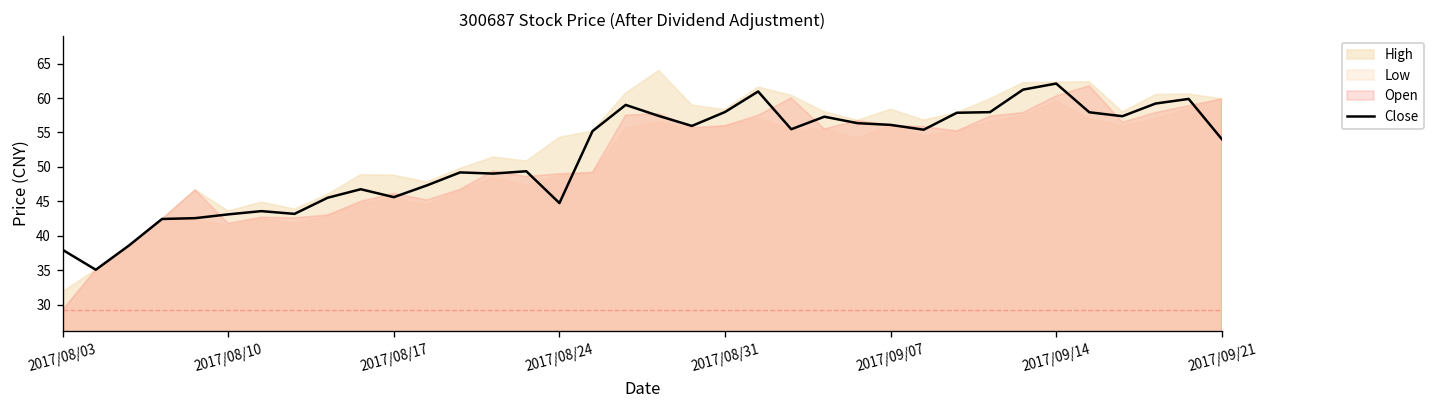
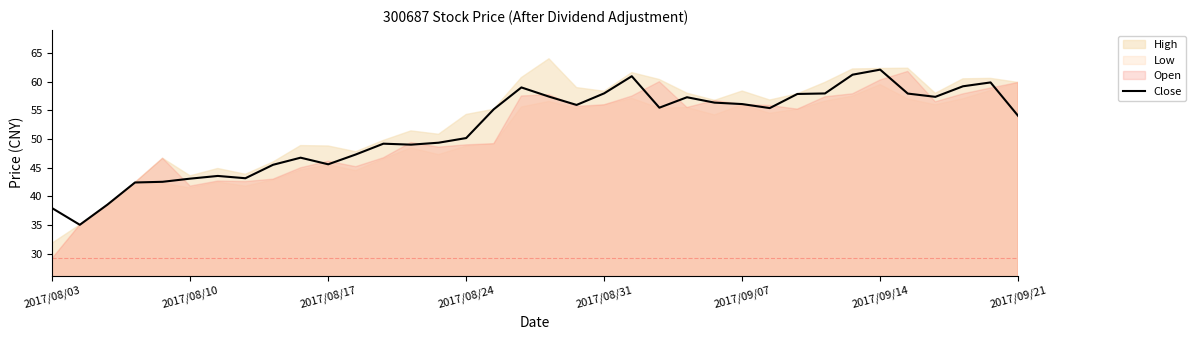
  {
    "Close": {
      "2017/08/03": 38,
      "2017/08/10": 43,
-     "2017/08/24": 45,
+     "2017/08/24": 50,
      "2017/09/21": 54
    }
  }
